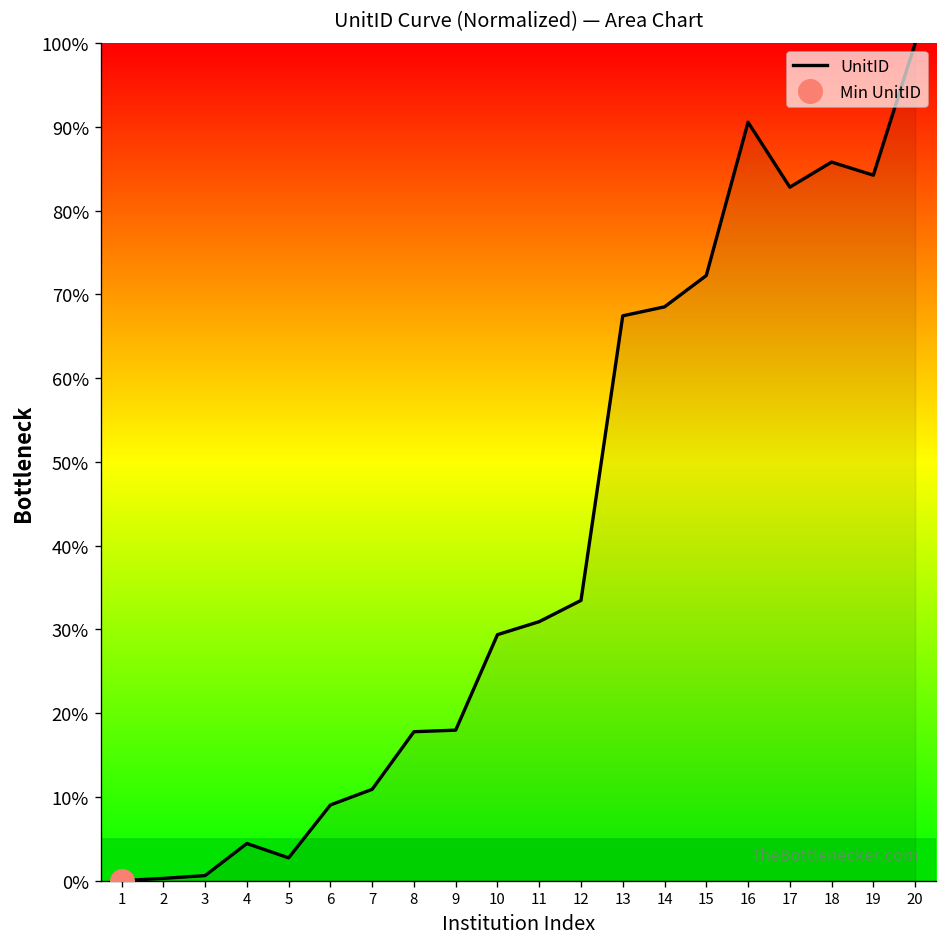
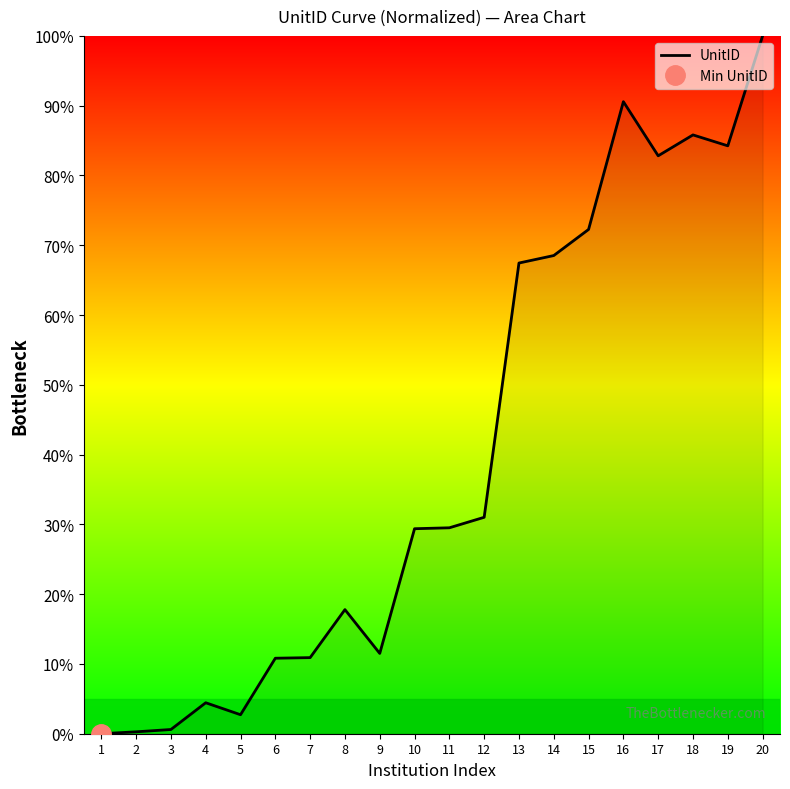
  {
    "UnitID": {
-     "6": "9%",
+     "6": "11%",
      "7": "11%",
      "8": "18%",
-     "9": "18%",
+     "9": "12%",
      "10": "29%",
-     "11": "31%",
-     "12": "33%",
+     "11": "30%",
+     "12": "31%",
      "13": "67%",
      "14": "69%",
      "15": "72%",
      "16": "91%",
      "17": "83%",
      "18": "86%",
      "19": "84%",
      "20": "100%"
    }
  }
